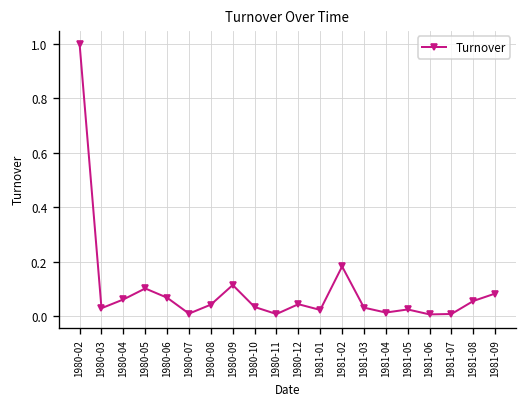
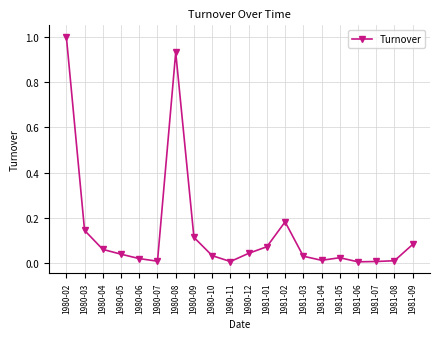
  {
    "1980-02": 1.00,
-   "1980-03": 0.03,
+   "1980-03": 0.14,
    "1980-04": 0.06,
-   "1980-05": 0.10,
-   "1980-06": 0.07,
+   "1980-05": 0.04,
+   "1980-06": 0.02,
    "1980-07": 0.01,
-   "1980-08": 0.04,
+   "1980-08": 0.93,
    "1980-09": 0.11,
    "1980-10": 0.03,
    "1980-11": 0.01,
    "1980-12": 0.04,
-   "1981-01": 0.02,
+   "1981-01": 0.07,
    "1981-02": 0.18,
    "1981-03": 0.03,
    "1981-04": 0.01,
    "1981-05": 0.02,
    "1981-06": 0.01,
    "1981-07": 0.01,
-   "1981-08": 0.06,
+   "1981-08": 0.01,
    "1981-09": 0.08
  }
